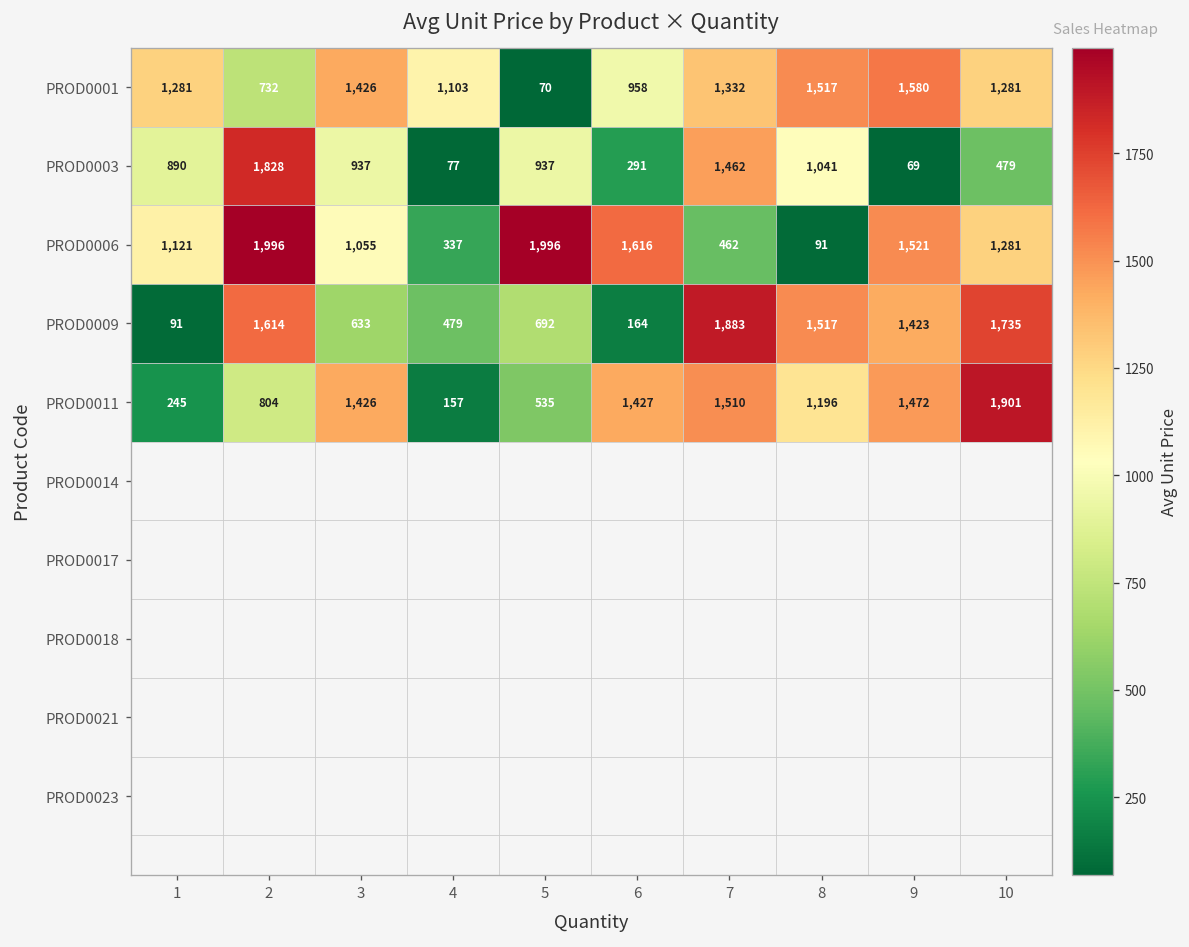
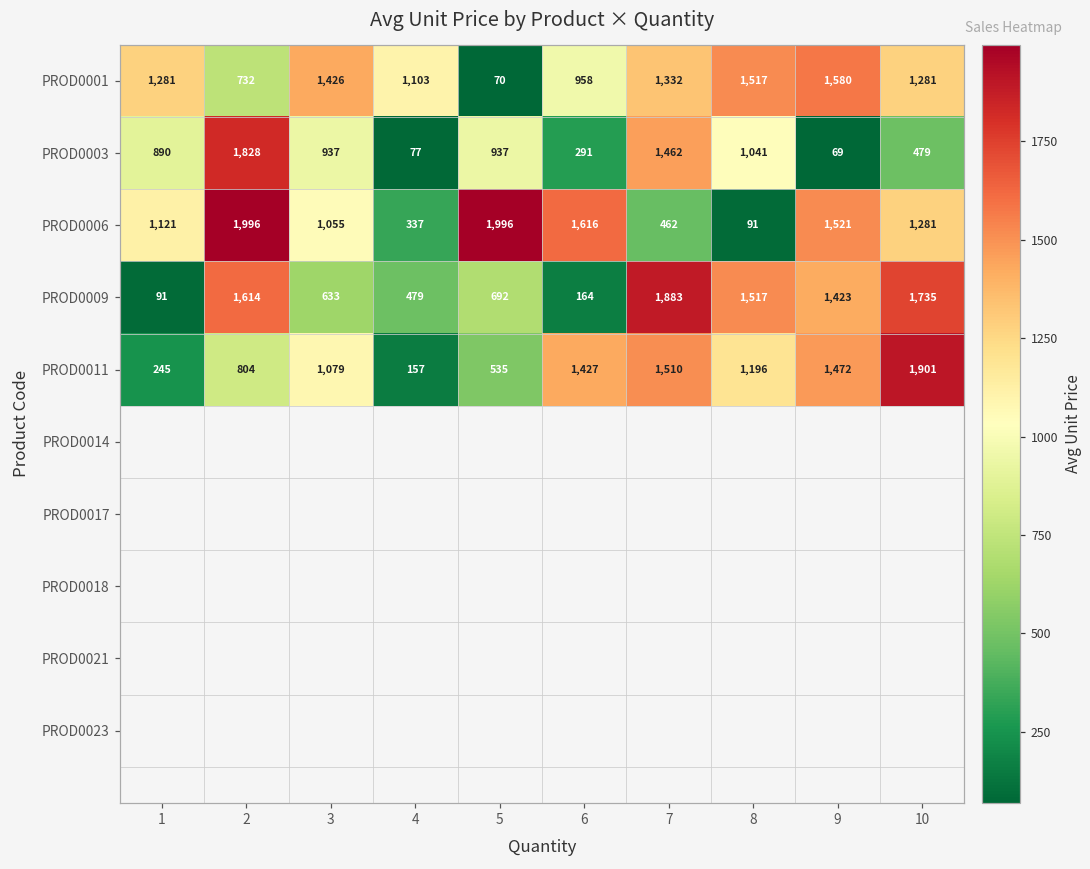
  {
    "PROD0001": {
      "1": "1,281",
      "2": "732",
      "3": "1,426",
      "4": "1,103",
      "5": "70",
      "6": "958",
      "7": "1,332",
      "8": "1,517",
      "9": "1,580",
      "10": "1,281"
    },
    "PROD0003": {
      "1": "890",
      "2": "1,828",
      "3": "937",
      "4": "77",
      "5": "937",
      "6": "291",
      "7": "1,462",
      "8": "1,041",
      "9": "69",
      "10": "479"
    },
    "PROD0006": {
      "1": "1,121",
      "2": "1,996",
      "3": "1,055",
      "4": "337",
      "5": "1,996",
      "6": "1,616",
      "7": "462",
      "8": "91",
      "9": "1,521",
      "10": "1,281"
    },
    "PROD0009": {
      "1": "91",
      "2": "1,614",
      "3": "633",
      "4": "479",
      "5": "692",
      "6": "164",
      "7": "1,883",
      "8": "1,517",
      "9": "1,423",
      "10": "1,735"
    },
    "PROD0011": {
      "1": "245",
      "2": "804",
-     "3": "1,426",
+     "3": "1,079",
      "4": "157",
      "5": "535",
      "6": "1,427",
      "7": "1,510",
      "8": "1,196",
      "9": "1,472",
      "10": "1,901"
    }
  }
